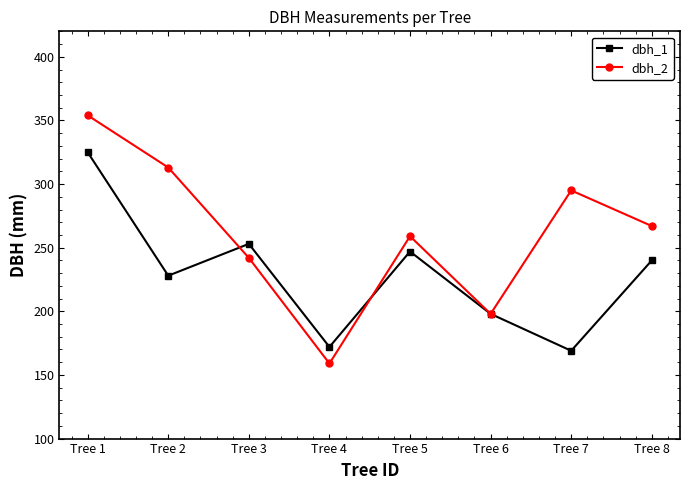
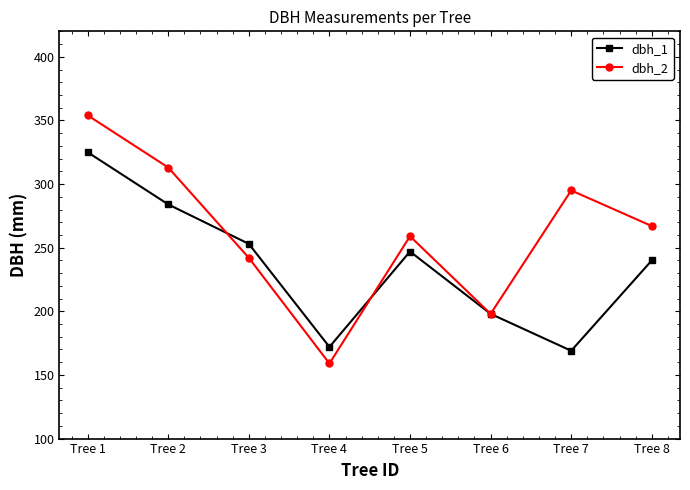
  {
    "dbh_1": {
      "Tree 1": 325,
-     "Tree 2": 228,
+     "Tree 2": 284,
      "Tree 3": 253,
      "Tree 4": 172,
      "Tree 5": 247,
      "Tree 7": 169,
      "Tree 8": 240
    },
    "dbh_2": {
      "Tree 1": 354,
      "Tree 2": 313,
      "Tree 3": 242,
      "Tree 4": 159,
      "Tree 5": 259,
      "Tree 7": 295,
      "Tree 8": 267
    }
  }
